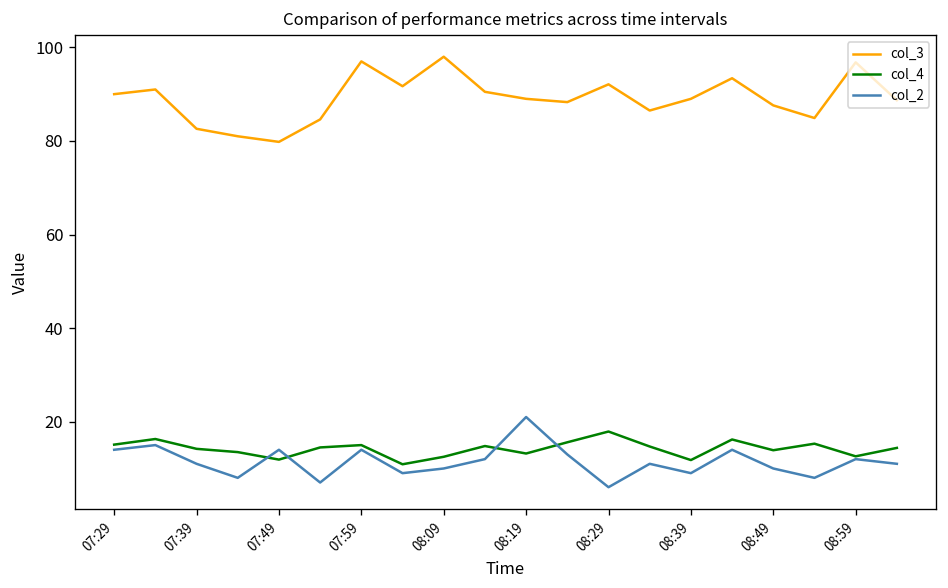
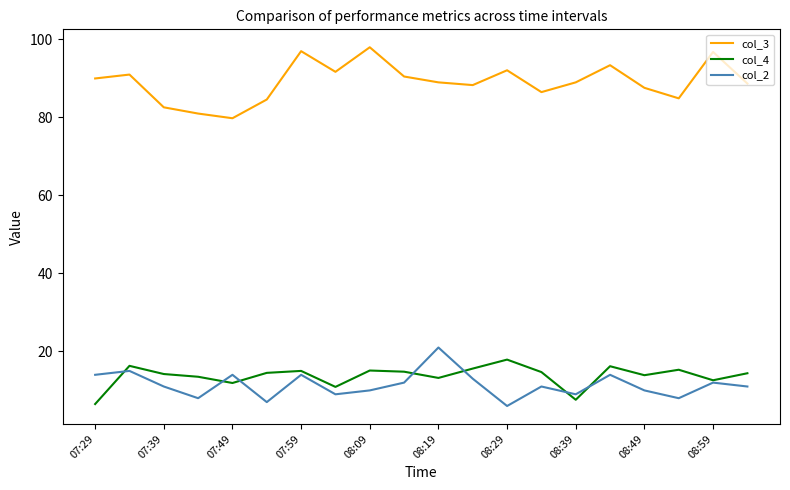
  {
    "col_3": {
      "07:29": 90,
      "07:39": 83,
      "07:49": 80,
      "07:59": 97,
      "08:09": 98,
      "08:19": 89,
      "08:29": 92,
      "08:39": 89,
      "08:49": 88
    },
    "col_4": {
-     "07:29": 15,
+     "07:29": 7,
      "07:39": 14,
      "07:49": 12,
      "07:59": 15,
-     "08:09": 13,
+     "08:09": 15,
      "08:19": 13,
      "08:29": 18,
-     "08:39": 12,
+     "08:39": 8,
      "08:49": 14
    },
    "col_2": {
      "07:29": 14,
      "07:39": 11,
      "07:49": 14,
      "07:59": 14,
      "08:09": 10,
      "08:19": 21,
      "08:29": 6,
      "08:39": 9,
      "08:49": 10
    }
  }
